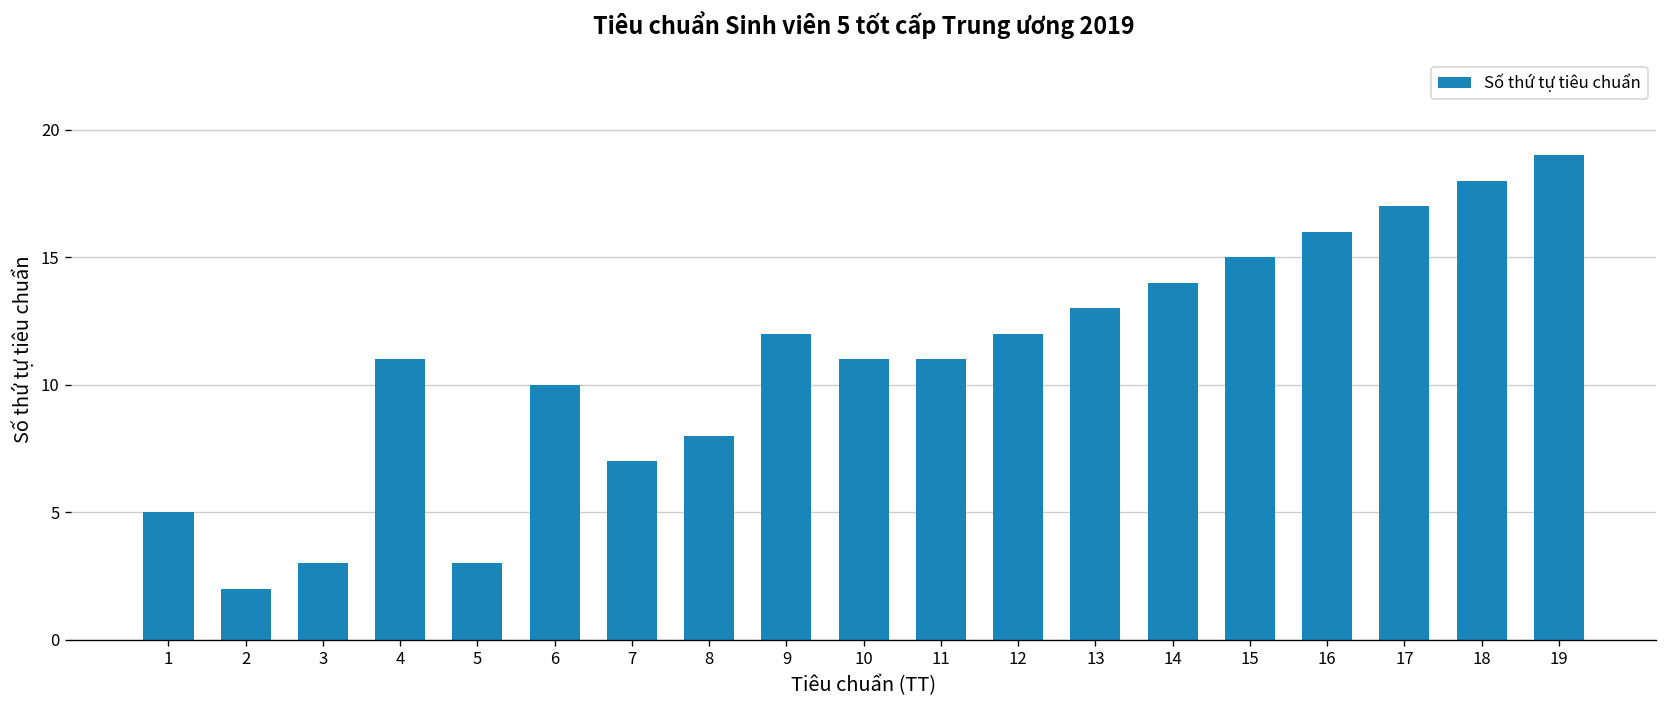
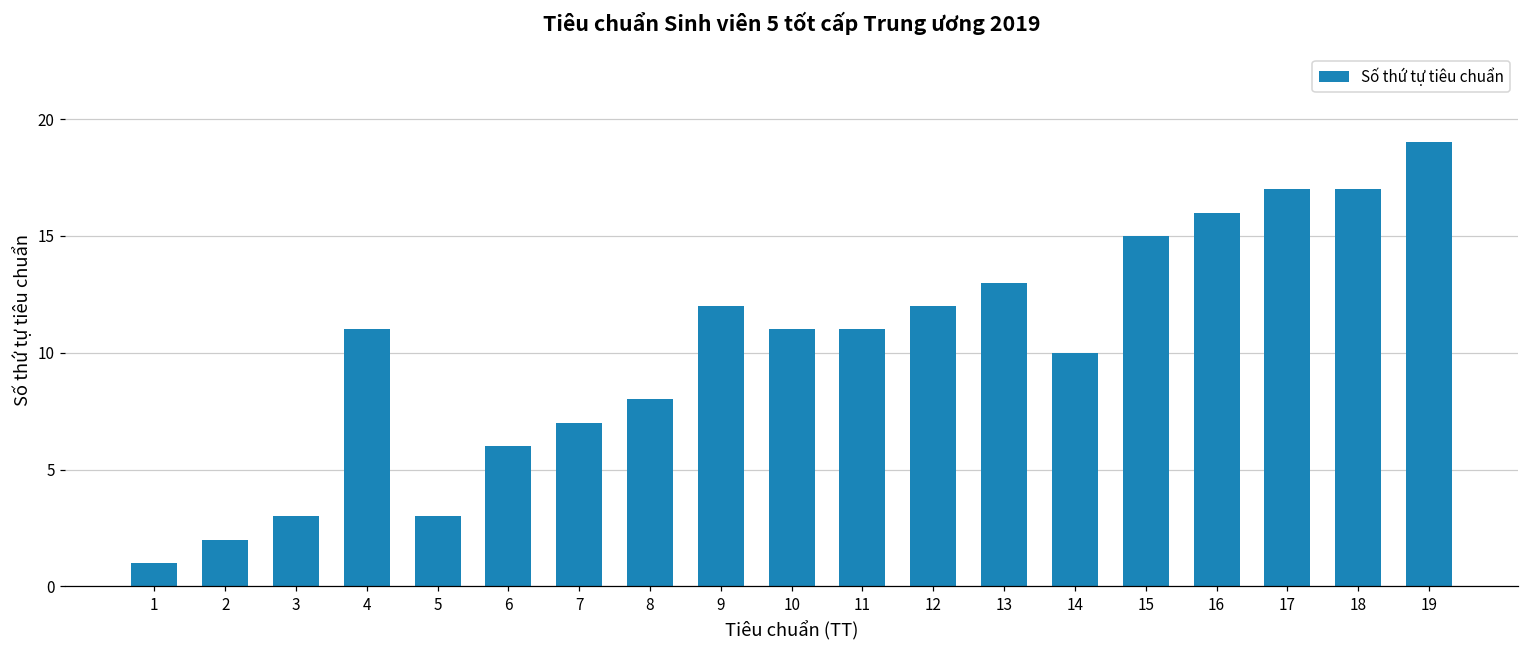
  {
-   "1": 5,
+   "1": 1,
    "2": 2,
    "3": 3,
    "4": 11,
    "5": 3,
-   "6": 10,
+   "6": 6,
    "7": 7,
    "8": 8,
    "9": 12,
    "10": 11,
    "11": 11,
    "12": 12,
    "13": 13,
-   "14": 14,
+   "14": 10,
    "15": 15,
    "16": 16,
    "17": 17,
-   "18": 18,
+   "18": 17,
    "19": 19
  }
